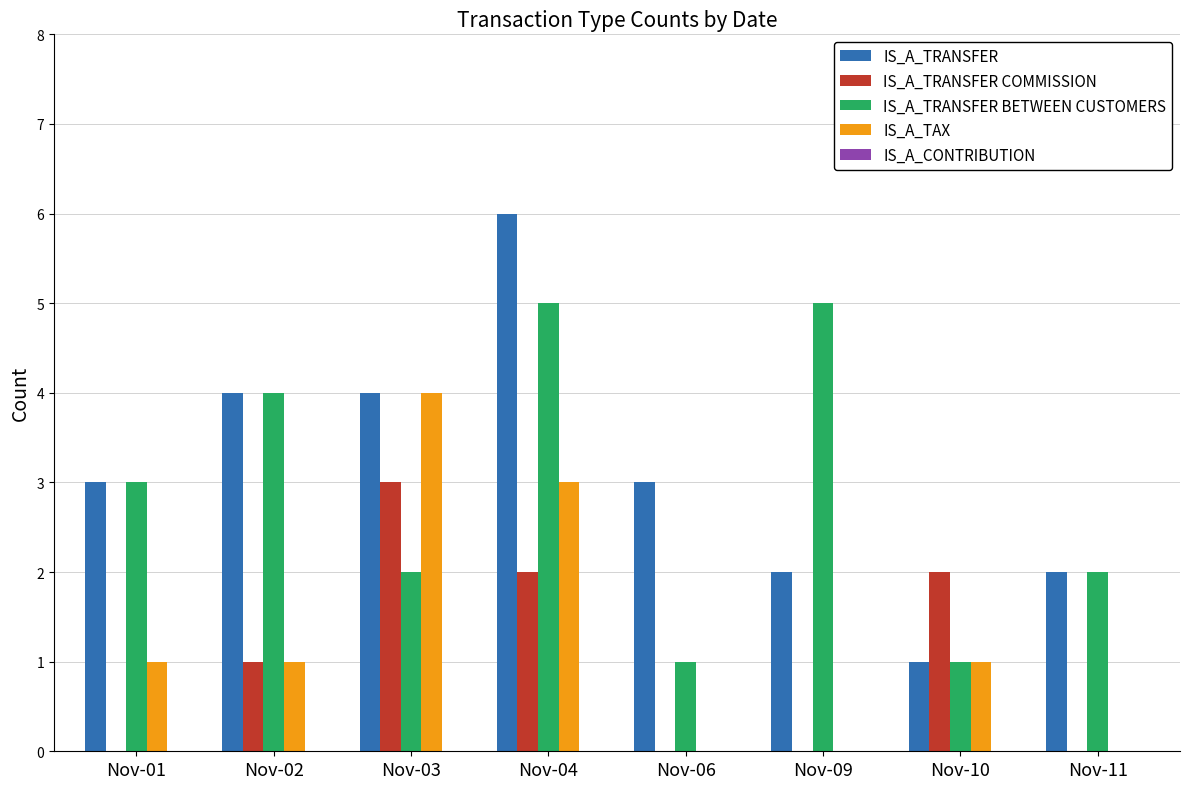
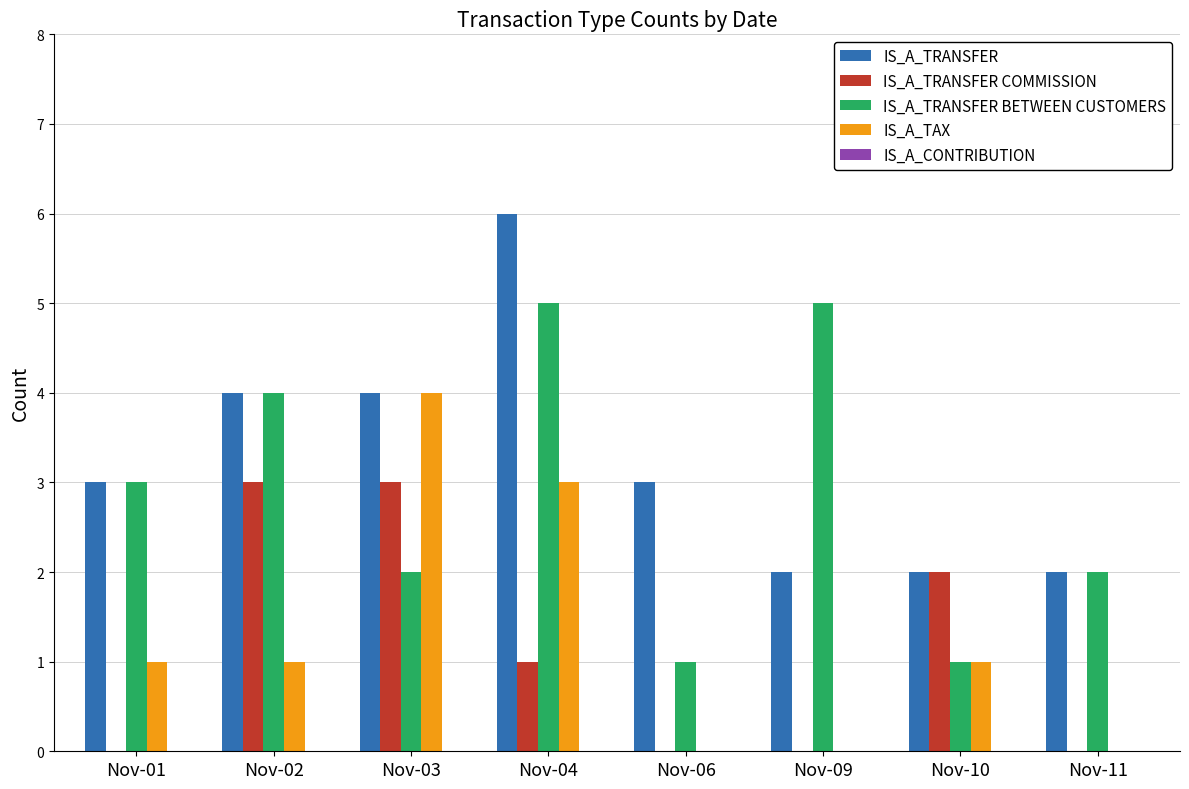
  {
    "IS_A_TRANSFER": {
      "Nov-01": 3,
      "Nov-02": 4,
      "Nov-03": 4,
      "Nov-04": 6,
      "Nov-06": 3,
      "Nov-09": 2,
-     "Nov-10": 1,
+     "Nov-10": 2,
      "Nov-11": 2
    },
    "IS_A_TRANSFER COMMISSION": {
      "Nov-01": 0,
-     "Nov-02": 1,
+     "Nov-02": 3,
      "Nov-03": 3,
-     "Nov-04": 2,
+     "Nov-04": 1,
      "Nov-06": 0,
      "Nov-09": 0,
      "Nov-10": 2,
      "Nov-11": 0
    },
    "IS_A_TRANSFER BETWEEN CUSTOMERS": {
      "Nov-01": 3,
      "Nov-02": 4,
      "Nov-03": 2,
      "Nov-04": 5,
      "Nov-06": 1,
      "Nov-09": 5,
      "Nov-10": 1,
      "Nov-11": 2
    },
    "IS_A_TAX": {
      "Nov-01": 1,
      "Nov-02": 1,
      "Nov-03": 4,
      "Nov-04": 3,
      "Nov-06": 0,
      "Nov-09": 0,
      "Nov-10": 1,
      "Nov-11": 0
    },
    "IS_A_CONTRIBUTION": {
      "Nov-01": 0,
      "Nov-02": 0,
      "Nov-03": 0,
      "Nov-04": 0,
      "Nov-06": 0,
      "Nov-09": 0,
      "Nov-10": 0,
      "Nov-11": 0
    }
  }
